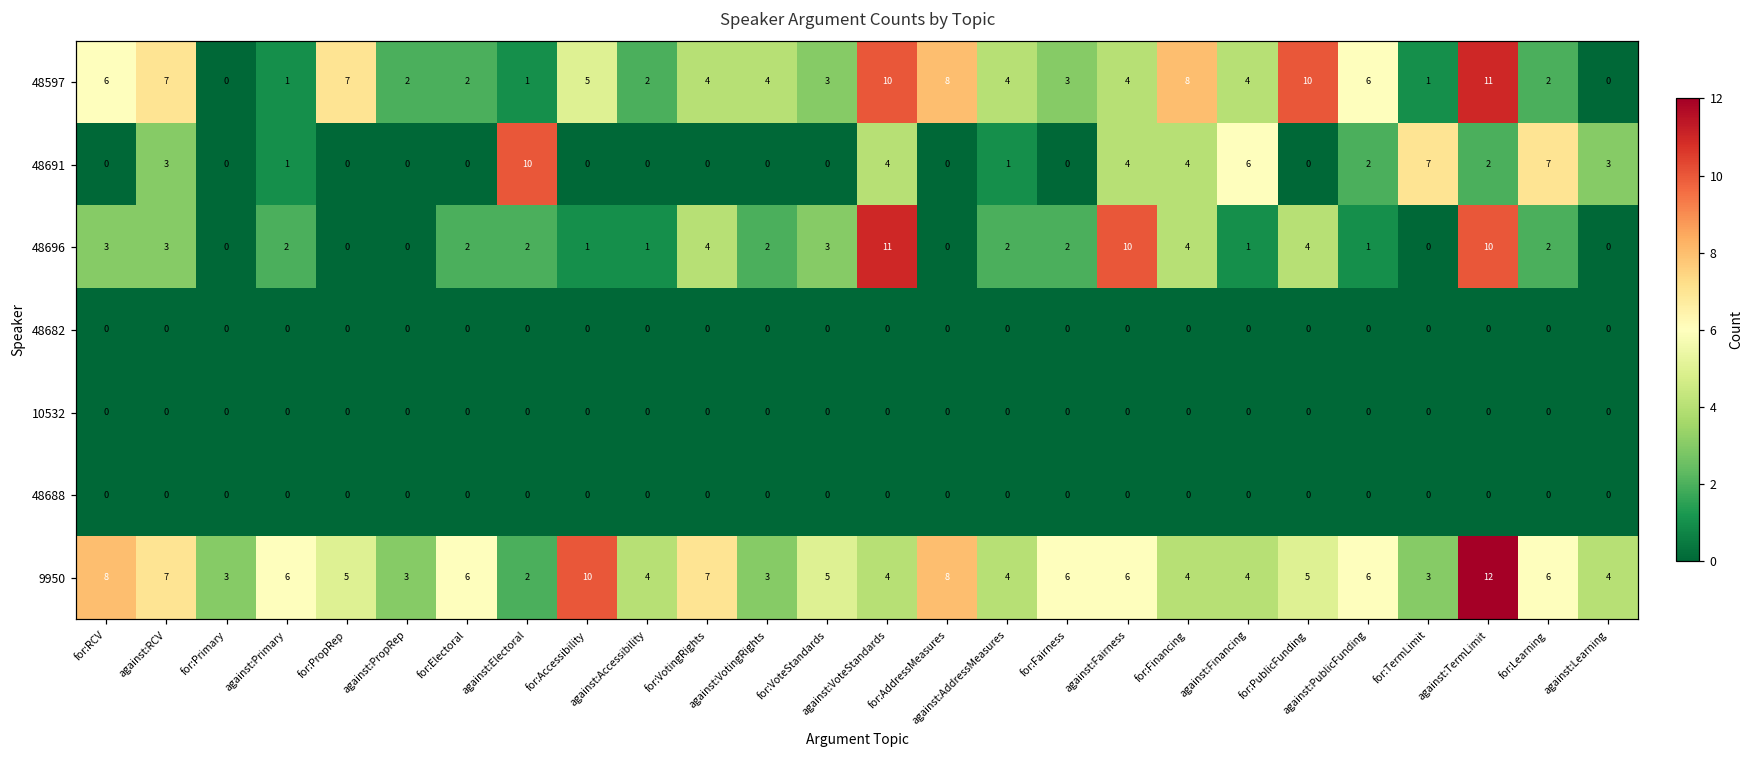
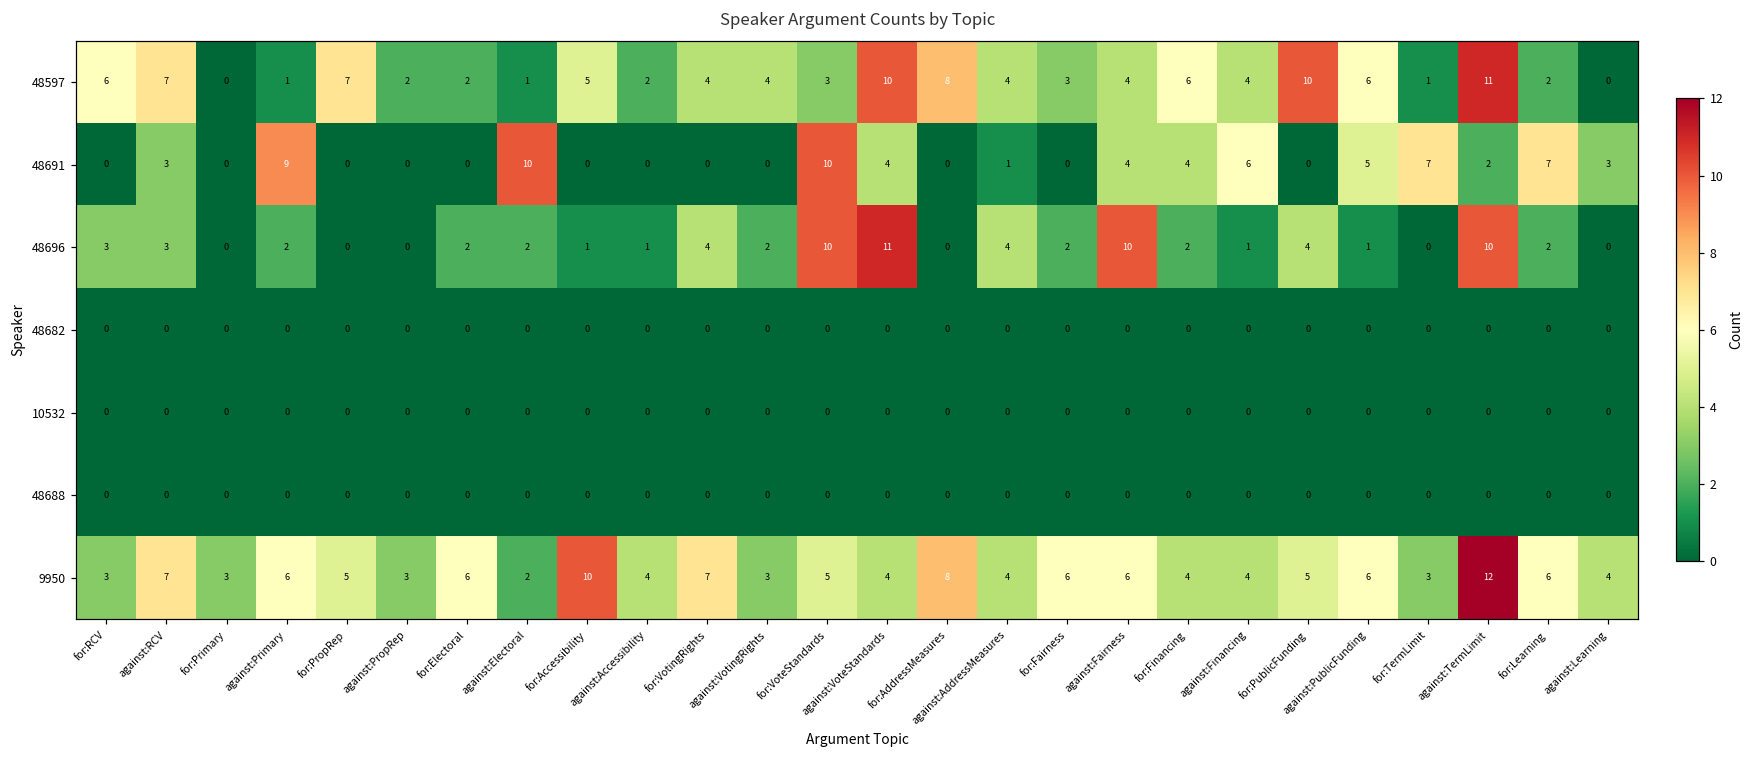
  {
    "48597": {
      "for:RCV": 6,
      "against:RCV": 7,
      "for:Primary": 0,
      "against:Primary": 1,
      "for:PropRep": 7,
      "against:PropRep": 2,
      "for:Electoral": 2,
      "against:Electoral": 1,
      "for:Accessibility": 5,
      "against:Accessibility": 2,
      "for:VotingRights": 4,
      "against:VotingRights": 4,
      "for:VoteStandards": 3,
      "against:VoteStandards": 10,
      "for:AddressMeasures": 8,
      "against:AddressMeasures": 4,
      "for:Fairness": 3,
      "against:Fairness": 4,
-     "for:Financing": 8,
+     "for:Financing": 6,
      "against:Financing": 4,
      "for:PublicFunding": 10,
      "against:PublicFunding": 6,
      "for:TermLimit": 1,
      "against:TermLimit": 11,
      "for:Learning": 2,
      "against:Learning": 0
    },
    "48691": {
      "for:RCV": 0,
      "against:RCV": 3,
      "for:Primary": 0,
-     "against:Primary": 1,
+     "against:Primary": 9,
      "for:PropRep": 0,
      "against:PropRep": 0,
      "for:Electoral": 0,
      "against:Electoral": 10,
      "for:Accessibility": 0,
      "against:Accessibility": 0,
      "for:VotingRights": 0,
      "against:VotingRights": 0,
-     "for:VoteStandards": 0,
+     "for:VoteStandards": 10,
      "against:VoteStandards": 4,
      "for:AddressMeasures": 0,
      "against:AddressMeasures": 1,
      "for:Fairness": 0,
      "against:Fairness": 4,
      "for:Financing": 4,
      "against:Financing": 6,
      "for:PublicFunding": 0,
-     "against:PublicFunding": 2,
+     "against:PublicFunding": 5,
      "for:TermLimit": 7,
      "against:TermLimit": 2,
      "for:Learning": 7,
      "against:Learning": 3
    },
    "48696": {
      "for:RCV": 3,
      "against:RCV": 3,
      "for:Primary": 0,
      "against:Primary": 2,
      "for:PropRep": 0,
      "against:PropRep": 0,
      "for:Electoral": 2,
      "against:Electoral": 2,
      "for:Accessibility": 1,
      "against:Accessibility": 1,
      "for:VotingRights": 4,
      "against:VotingRights": 2,
-     "for:VoteStandards": 3,
+     "for:VoteStandards": 10,
      "against:VoteStandards": 11,
      "for:AddressMeasures": 0,
-     "against:AddressMeasures": 2,
+     "against:AddressMeasures": 4,
      "for:Fairness": 2,
      "against:Fairness": 10,
-     "for:Financing": 4,
+     "for:Financing": 2,
      "against:Financing": 1,
      "for:PublicFunding": 4,
      "against:PublicFunding": 1,
      "for:TermLimit": 0,
      "against:TermLimit": 10,
      "for:Learning": 2,
      "against:Learning": 0
    },
    "48682": {
      "for:RCV": 0,
      "against:RCV": 0,
      "for:Primary": 0,
      "against:Primary": 0,
      "for:PropRep": 0,
      "against:PropRep": 0,
      "for:Electoral": 0,
      "against:Electoral": 0,
      "for:Accessibility": 0,
      "against:Accessibility": 0,
      "for:VotingRights": 0,
      "against:VotingRights": 0,
      "for:VoteStandards": 0,
      "against:VoteStandards": 0,
      "for:AddressMeasures": 0,
      "against:AddressMeasures": 0,
      "for:Fairness": 0,
      "against:Fairness": 0,
      "for:Financing": 0,
      "against:Financing": 0,
      "for:PublicFunding": 0,
      "against:PublicFunding": 0,
      "for:TermLimit": 0,
      "against:TermLimit": 0,
      "for:Learning": 0,
      "against:Learning": 0
    },
    "10532": {
      "for:RCV": 0,
      "against:RCV": 0,
      "for:Primary": 0,
      "against:Primary": 0,
      "for:PropRep": 0,
      "against:PropRep": 0,
      "for:Electoral": 0,
      "against:Electoral": 0,
      "for:Accessibility": 0,
      "against:Accessibility": 0,
      "for:VotingRights": 0,
      "against:VotingRights": 0,
      "for:VoteStandards": 0,
      "against:VoteStandards": 0,
      "for:AddressMeasures": 0,
      "against:AddressMeasures": 0,
      "for:Fairness": 0,
      "against:Fairness": 0,
      "for:Financing": 0,
      "against:Financing": 0,
      "for:PublicFunding": 0,
      "against:PublicFunding": 0,
      "for:TermLimit": 0,
      "against:TermLimit": 0,
      "for:Learning": 0,
      "against:Learning": 0
    },
    "48688": {
      "for:RCV": 0,
      "against:RCV": 0,
      "for:Primary": 0,
      "against:Primary": 0,
      "for:PropRep": 0,
      "against:PropRep": 0,
      "for:Electoral": 0,
      "against:Electoral": 0,
      "for:Accessibility": 0,
      "against:Accessibility": 0,
      "for:VotingRights": 0,
      "against:VotingRights": 0,
      "for:VoteStandards": 0,
      "against:VoteStandards": 0,
      "for:AddressMeasures": 0,
      "against:AddressMeasures": 0,
      "for:Fairness": 0,
      "against:Fairness": 0,
      "for:Financing": 0,
      "against:Financing": 0,
      "for:PublicFunding": 0,
      "against:PublicFunding": 0,
      "for:TermLimit": 0,
      "against:TermLimit": 0,
      "for:Learning": 0,
      "against:Learning": 0
    },
    "9950": {
-     "for:RCV": 8,
+     "for:RCV": 3,
      "against:RCV": 7,
      "for:Primary": 3,
      "against:Primary": 6,
      "for:PropRep": 5,
      "against:PropRep": 3,
      "for:Electoral": 6,
      "against:Electoral": 2,
      "for:Accessibility": 10,
      "against:Accessibility": 4,
      "for:VotingRights": 7,
      "against:VotingRights": 3,
      "for:VoteStandards": 5,
      "against:VoteStandards": 4,
      "for:AddressMeasures": 8,
      "against:AddressMeasures": 4,
      "for:Fairness": 6,
      "against:Fairness": 6,
      "for:Financing": 4,
      "against:Financing": 4,
      "for:PublicFunding": 5,
      "against:PublicFunding": 6,
      "for:TermLimit": 3,
      "against:TermLimit": 12,
      "for:Learning": 6,
      "against:Learning": 4
    }
  }
